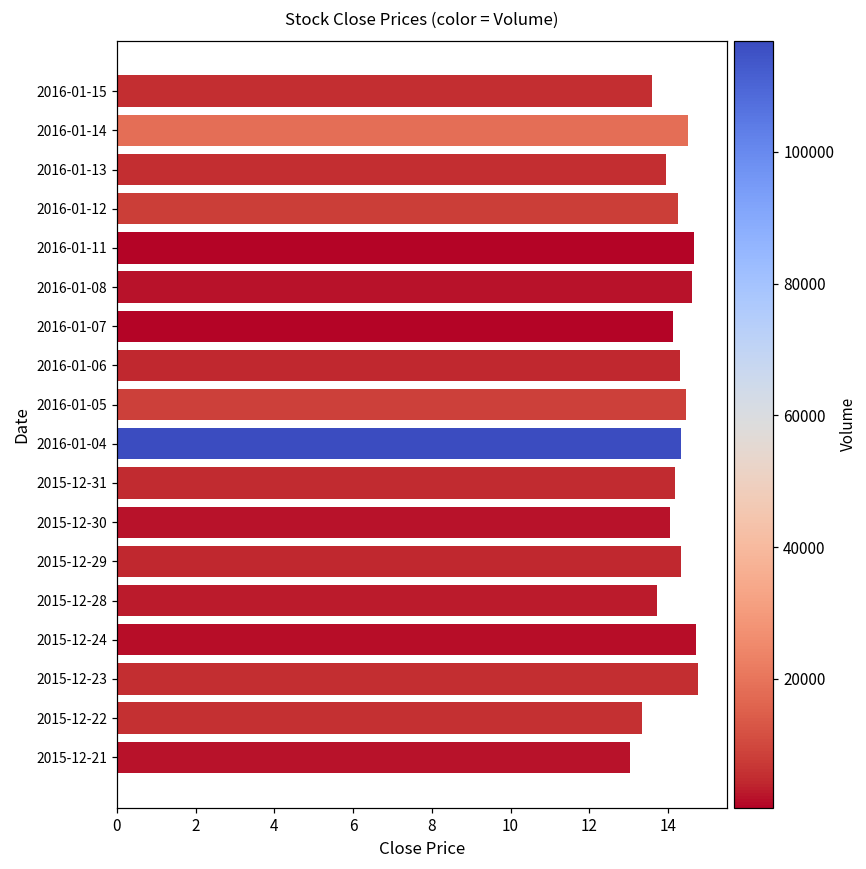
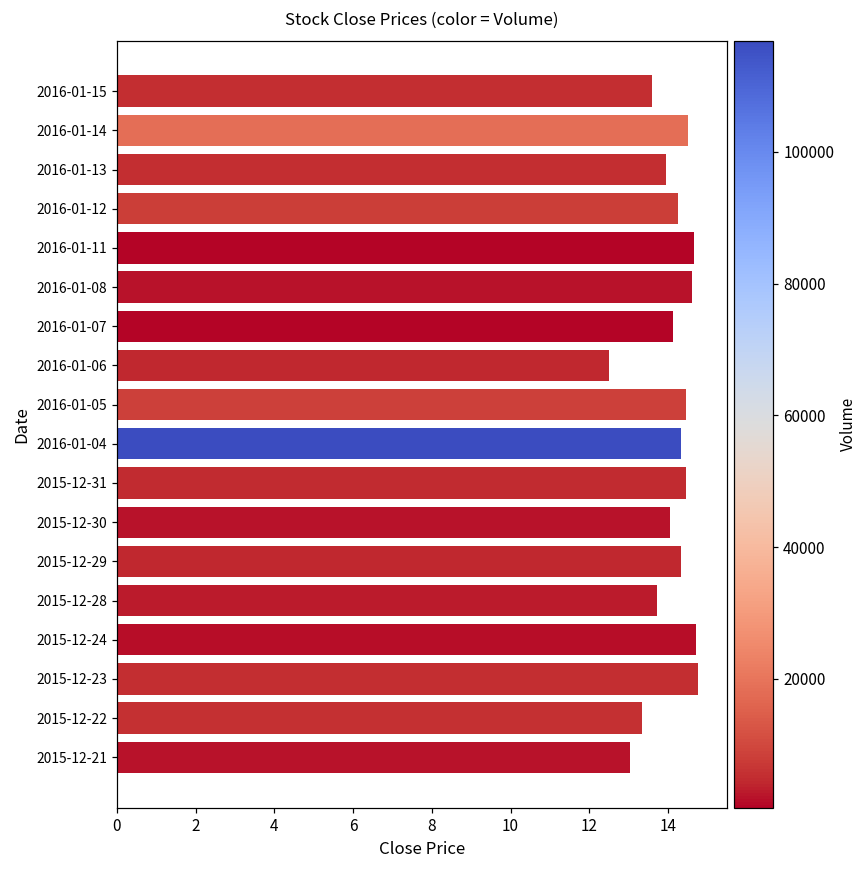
  {
    "2016-01-15": 13.6,
    "2016-01-14": 14.5,
    "2016-01-13": 13.9,
    "2016-01-12": 14.3,
    "2016-01-11": 14.7,
    "2016-01-08": 14.6,
    "2016-01-07": 14.1,
-   "2016-01-06": 14.3,
+   "2016-01-06": 12.5,
    "2016-01-05": 14.5,
    "2016-01-04": 14.3,
-   "2015-12-31": 14.2,
+   "2015-12-31": 14.5,
    "2015-12-30": 14.1,
    "2015-12-29": 14.3,
    "2015-12-28": 13.7,
    "2015-12-24": 14.7,
    "2015-12-23": 14.8,
    "2015-12-22": 13.3,
    "2015-12-21": 13.0
  }
